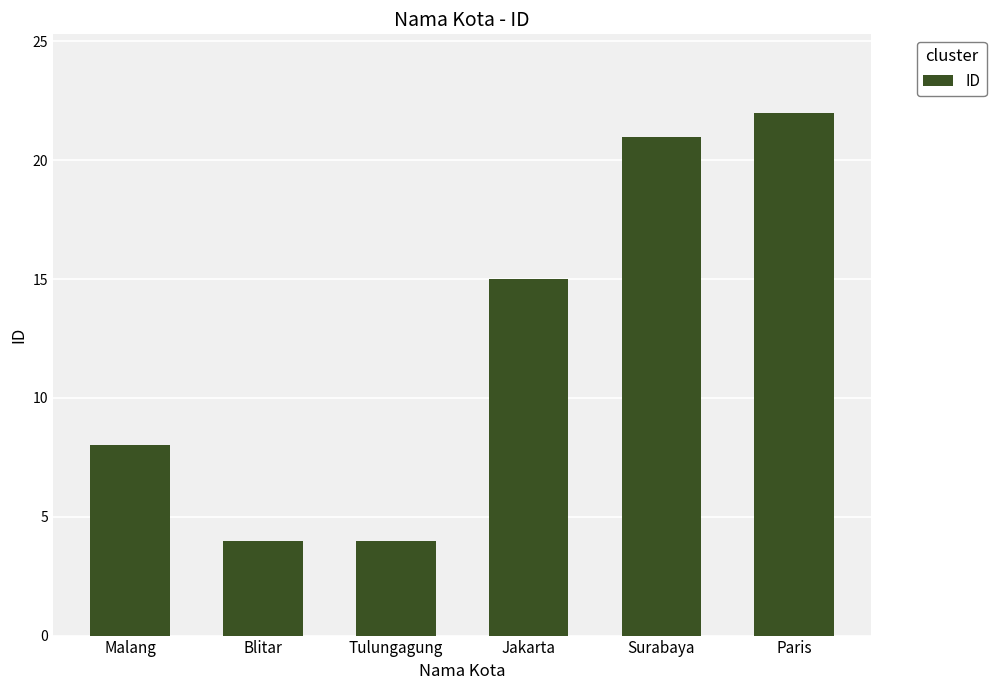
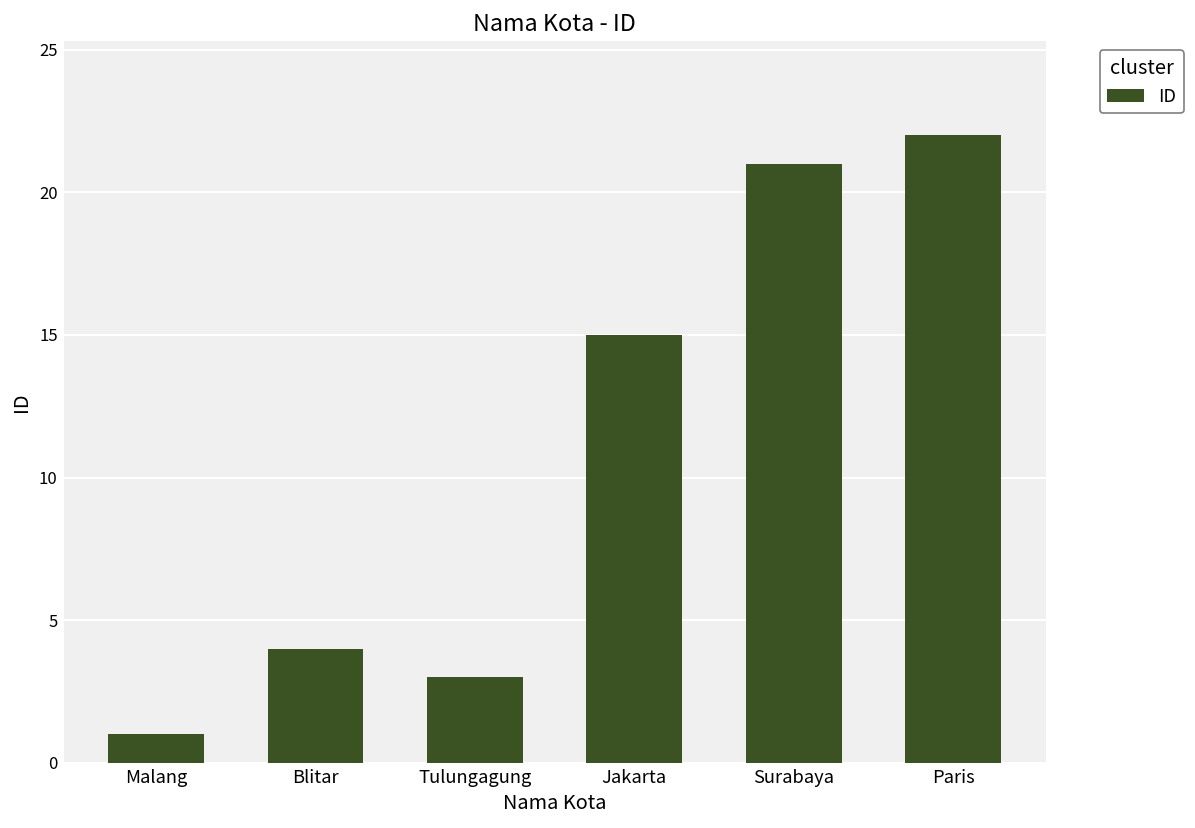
  {
-   "Malang": 8,
+   "Malang": 1,
    "Blitar": 4,
-   "Tulungagung": 4,
+   "Tulungagung": 3,
    "Jakarta": 15,
    "Surabaya": 21,
    "Paris": 22
  }
